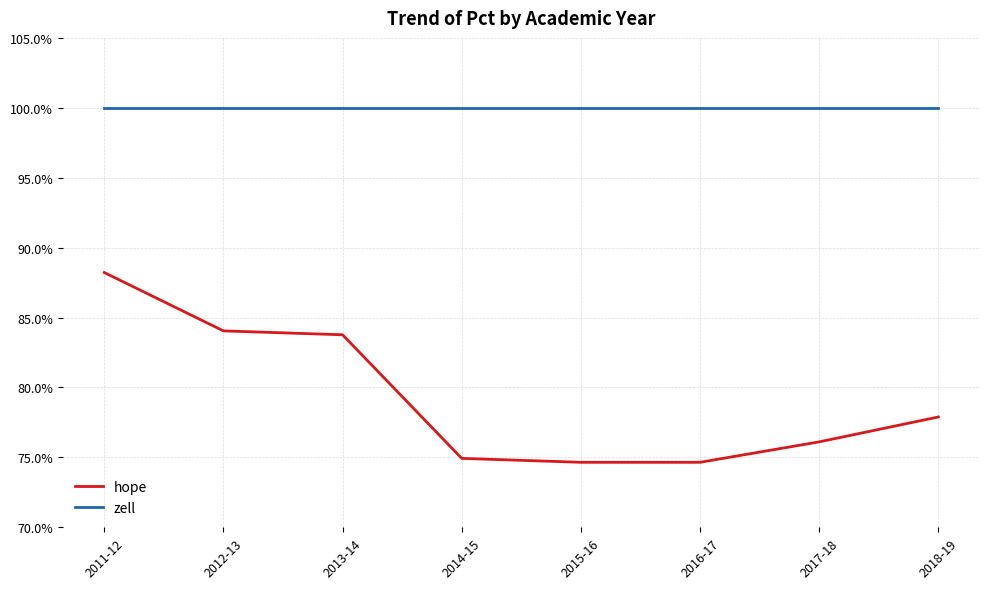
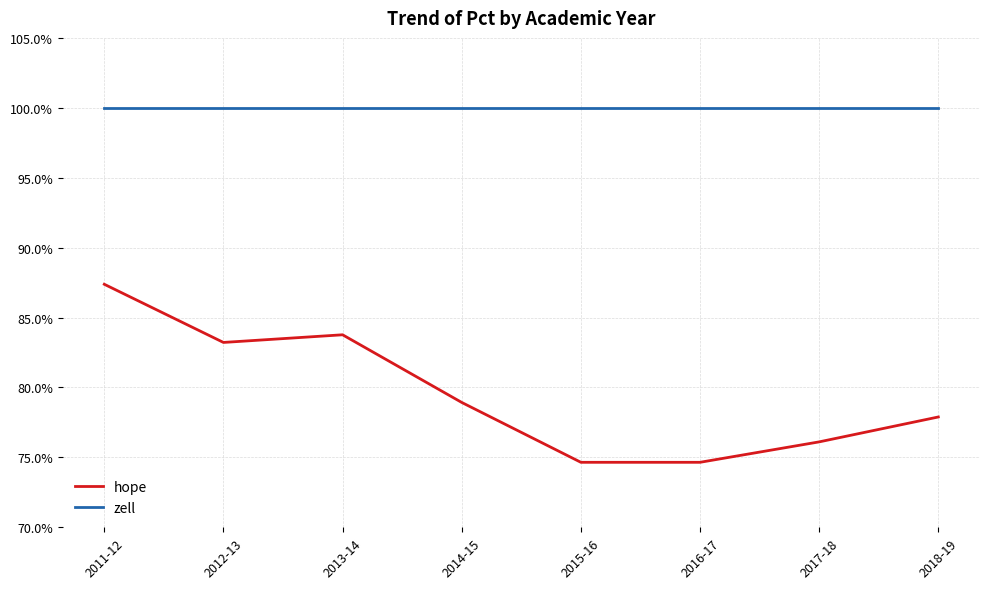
  {
    "hope": {
-     "2011-12": "88.2%",
-     "2012-13": "84.0%",
+     "2011-12": "87.4%",
+     "2012-13": "83.2%",
      "2013-14": "83.8%",
-     "2014-15": "74.9%",
+     "2014-15": "78.9%",
      "2015-16": "74.6%",
      "2016-17": "74.6%",
      "2017-18": "76.1%",
      "2018-19": "77.9%"
    },
    "zell": {
      "2011-12": "100.0%",
      "2012-13": "100.0%",
      "2013-14": "100.0%",
      "2014-15": "100.0%",
      "2015-16": "100.0%",
      "2016-17": "100.0%",
      "2017-18": "100.0%",
      "2018-19": "100.0%"
    }
  }
